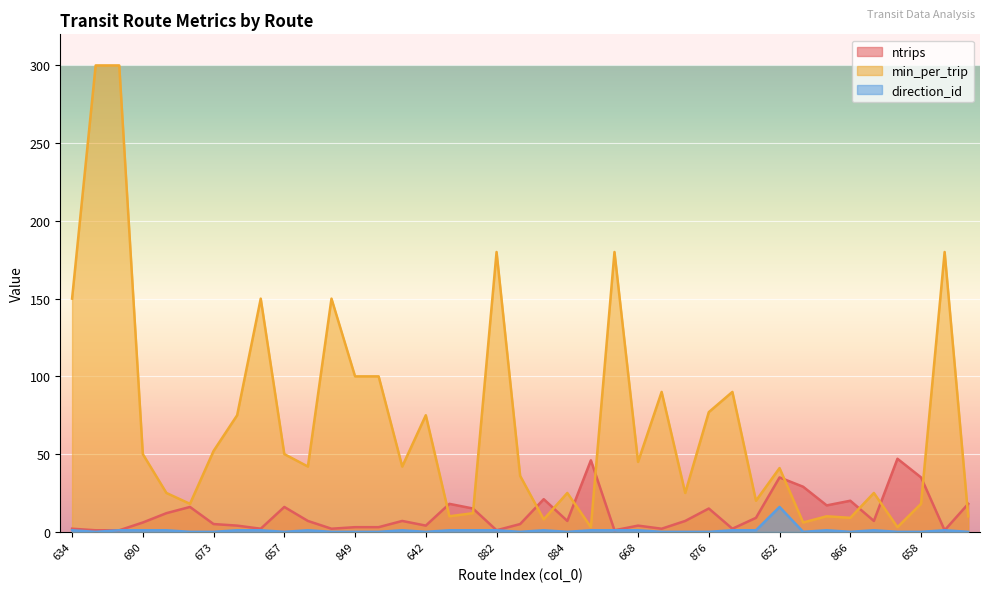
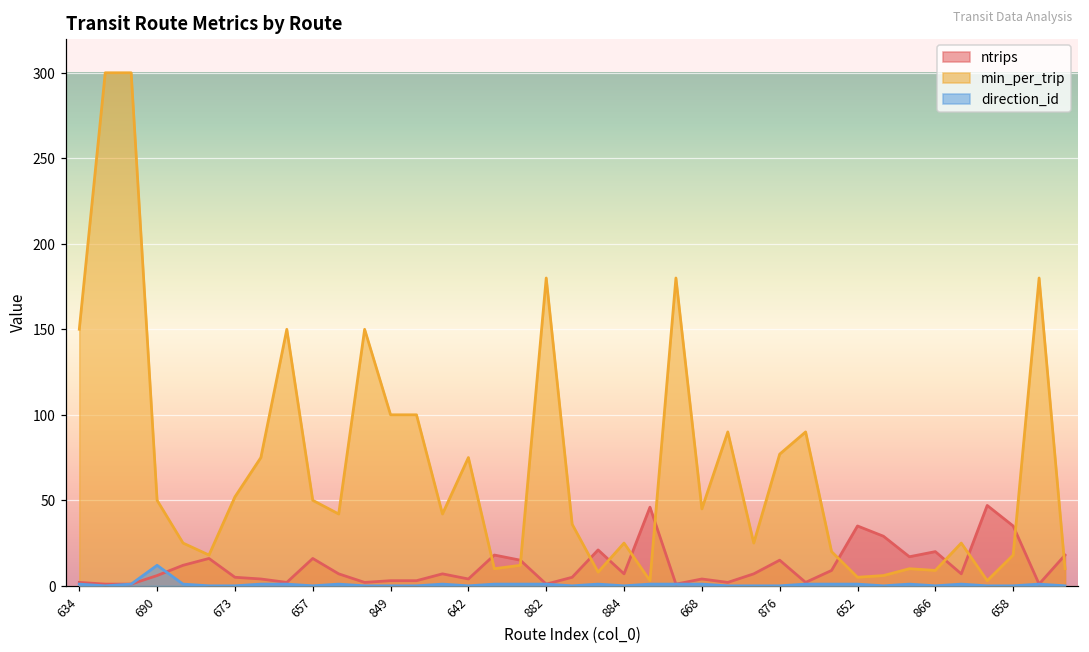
  {
    "ntrips": {
      "690": 6,
      "673": 5,
      "657": 16,
      "849": 3,
      "642": 4,
      "884": 7,
      "668": 4,
      "876": 15,
      "652": 35,
      "866": 20,
      "658": 35
    },
    "min_per_trip": {
      "634": 150,
      "690": 50,
      "673": 52,
      "657": 50,
      "849": 100,
      "642": 75,
      "882": 180,
      "884": 25,
      "668": 45,
      "876": 77,
-     "652": 41,
+     "652": 5,
      "866": 9,
      "658": 18
    },
    "direction_id": {
-     "690": 1,
+     "690": 12,
      "673": 0,
      "657": 0,
      "849": 0,
      "642": 0,
      "884": 0,
      "668": 1,
      "876": 0,
-     "652": 16,
+     "652": 1,
      "866": 0,
      "658": 0
    }
  }
